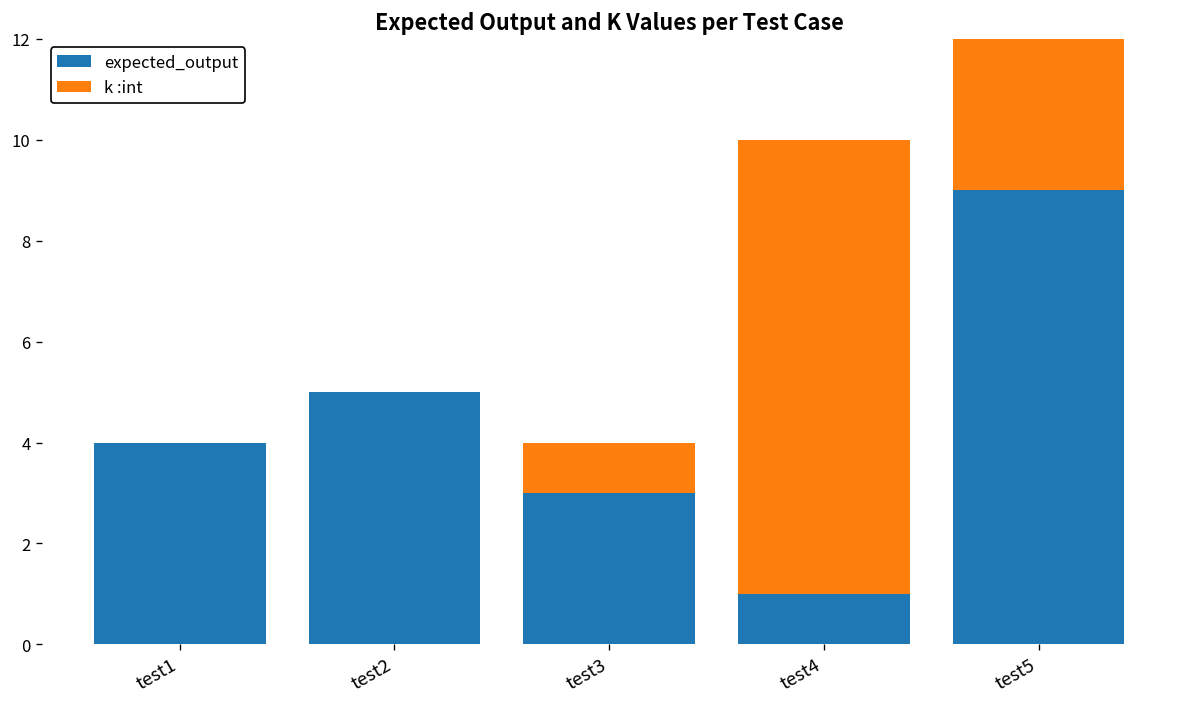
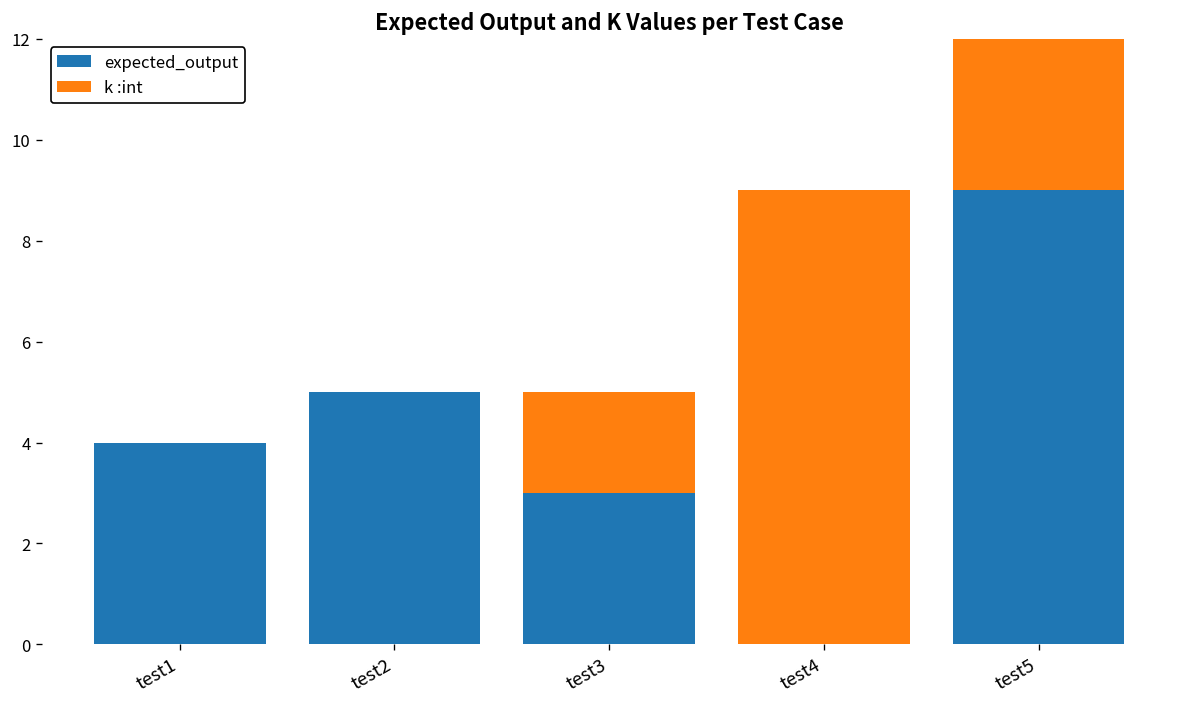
  {
    "expected_output": {
      "test1": 4,
      "test2": 5,
      "test3": 3,
-     "test4": 1,
+     "test4": 0,
      "test5": 9
    },
    "k :int": {
-     "test3": 1
+     "test3": 2
    }
  }
